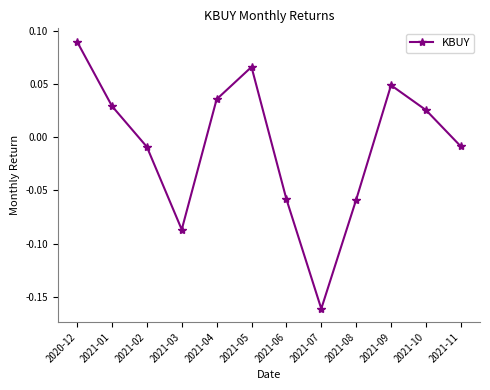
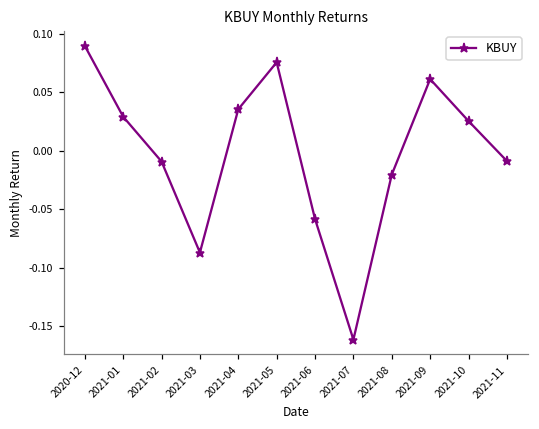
  {
    "2020-12": 0.090,
    "2021-01": 0.029,
    "2021-02": -0.009,
    "2021-03": -0.087,
    "2021-04": 0.036,
-   "2021-05": 0.066,
+   "2021-05": 0.076,
    "2021-06": -0.058,
    "2021-07": -0.161,
-   "2021-08": -0.059,
-   "2021-09": 0.049,
+   "2021-08": -0.020,
+   "2021-09": 0.061,
    "2021-10": 0.025,
    "2021-11": -0.009
  }
